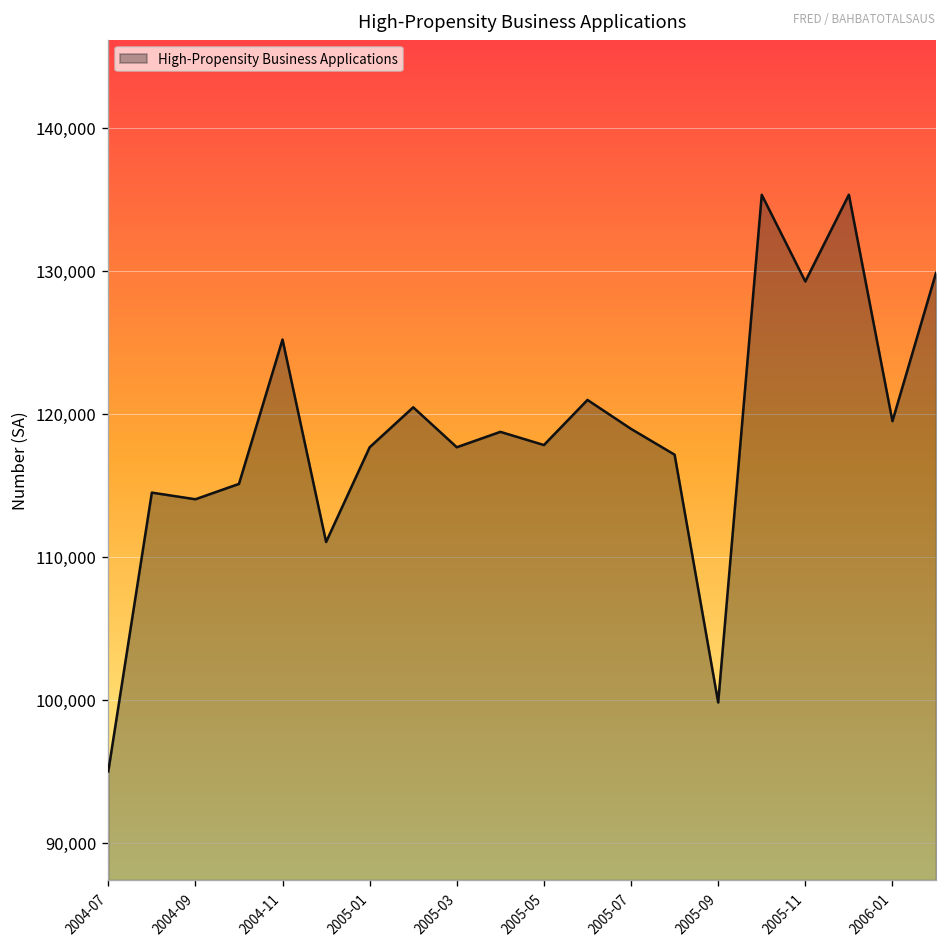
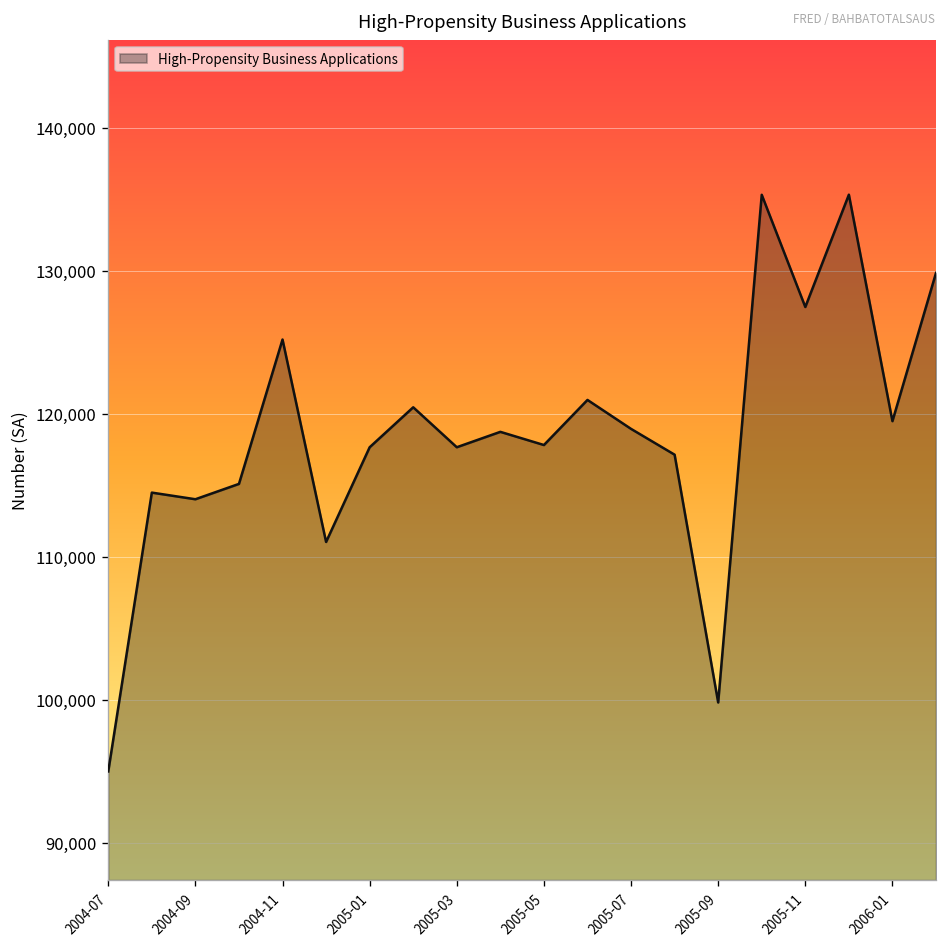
  {
    "2004-07": "95,000",
    "2004-09": "114,000",
    "2004-11": "125,200",
    "2005-01": "117,600",
    "2005-03": "117,600",
    "2005-05": "117,800",
    "2005-07": "118,900",
    "2005-09": "99,800",
-   "2005-11": "129,200",
+   "2005-11": "127,500",
    "2006-01": "119,500"
  }
